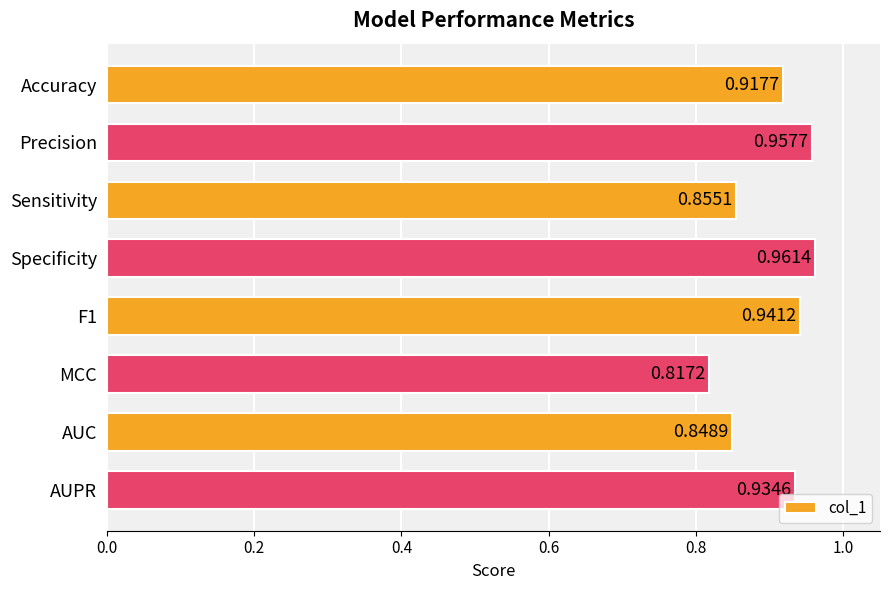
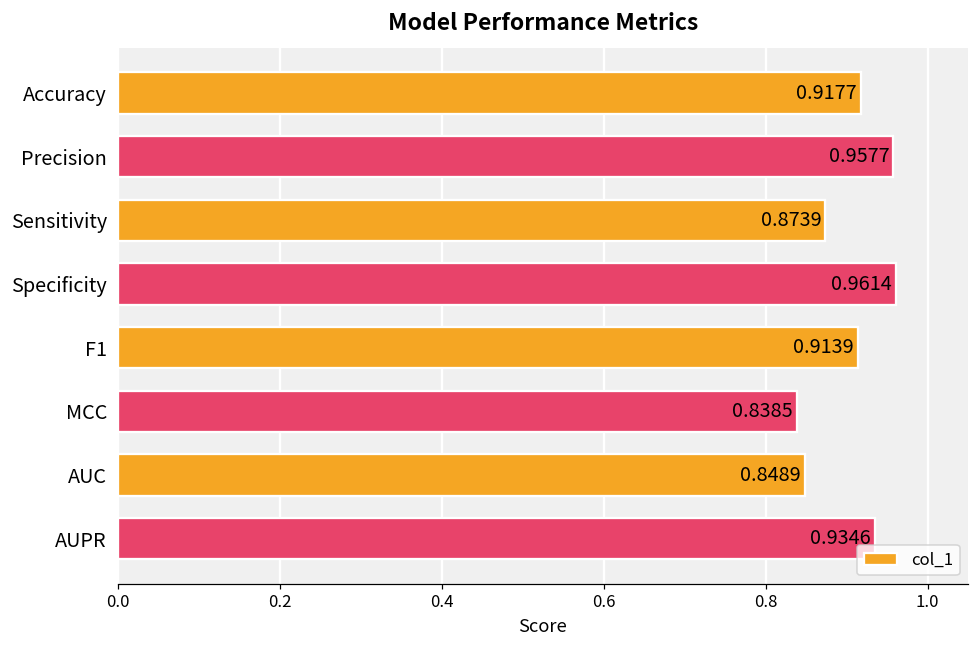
  {
    "Accuracy": 0.9177,
    "Precision": 0.9577,
-   "Sensitivity": 0.8551,
+   "Sensitivity": 0.8739,
    "Specificity": 0.9614,
-   "F1": 0.9412,
-   "MCC": 0.8172,
+   "F1": 0.9139,
+   "MCC": 0.8385,
    "AUC": 0.8489
  }
